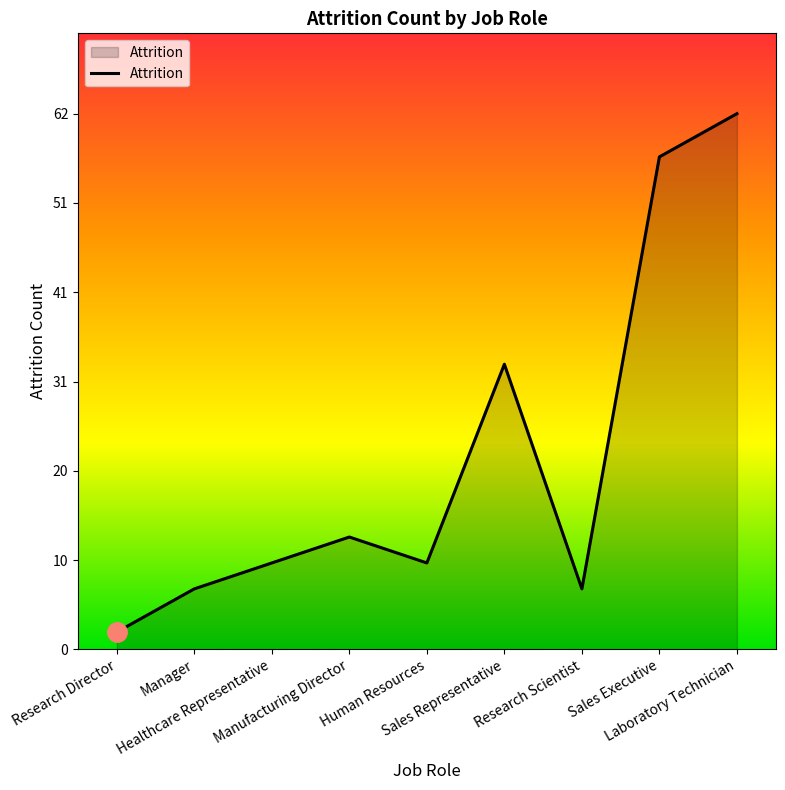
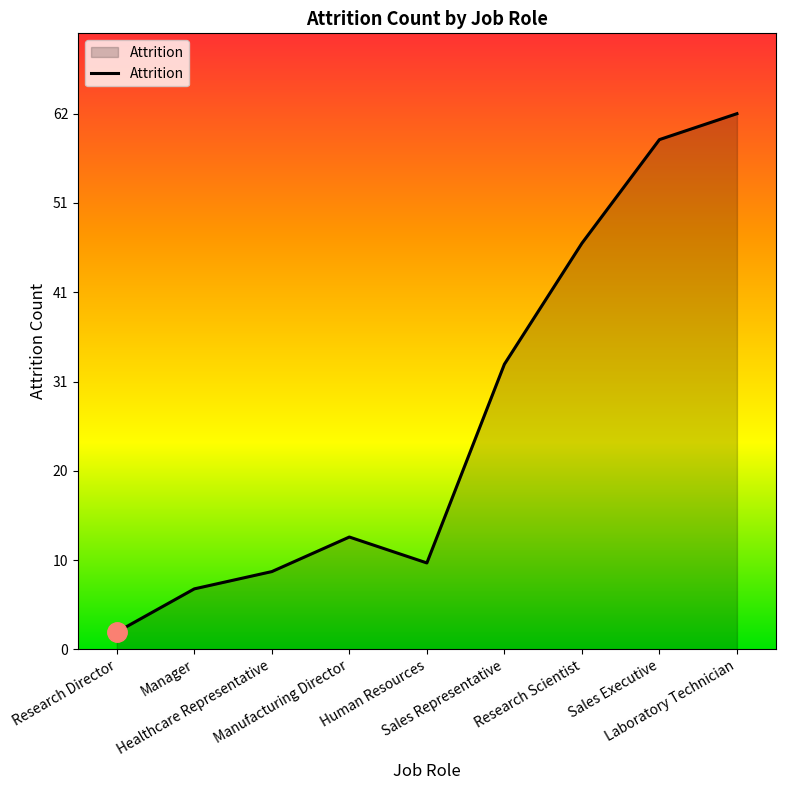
  {
    "Attrition": {
      "Manager": 7,
-     "Healthcare Representative": 10,
+     "Healthcare Representative": 9,
      "Manufacturing Director": 13,
      "Human Resources": 10,
      "Sales Representative": 33,
-     "Research Scientist": 7,
-     "Sales Executive": 57,
+     "Research Scientist": 47,
+     "Sales Executive": 59,
      "Laboratory Technician": 62
    }
  }
